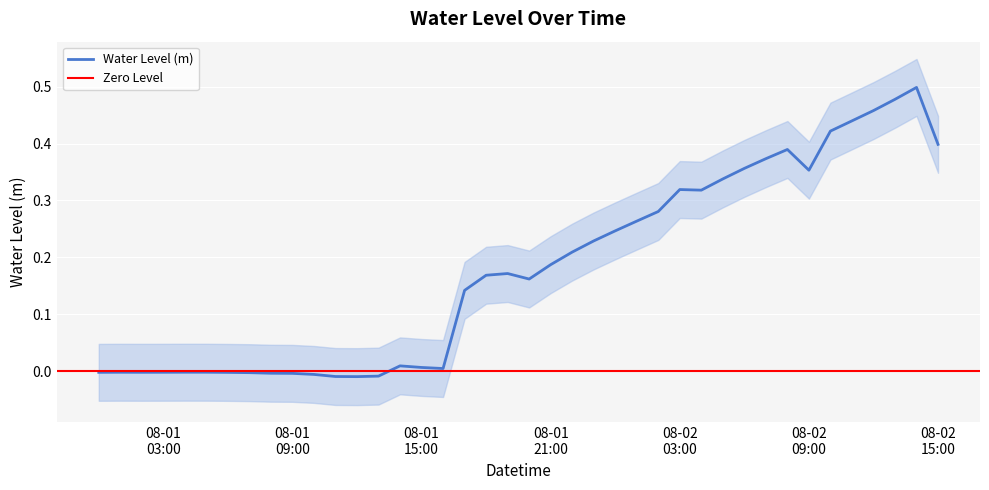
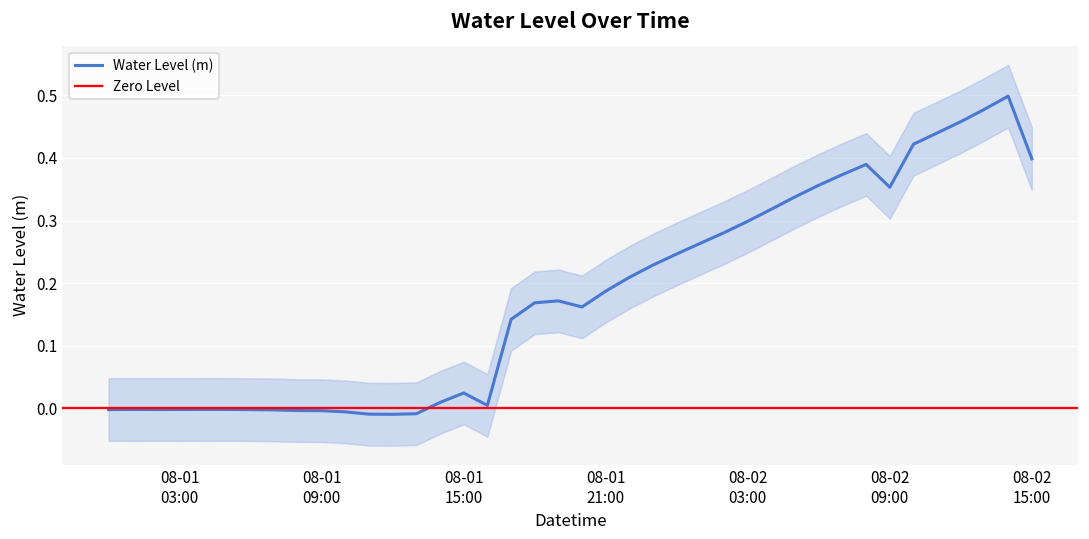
  {
    "Water Level (m)": {
      "08-01 03:00": 0.00,
      "08-01 09:00": 0.00,
-     "08-01 15:00": 0.01,
+     "08-01 15:00": 0.02,
      "08-01 21:00": 0.19,
-     "08-02 03:00": 0.32,
+     "08-02 03:00": 0.30,
      "08-02 09:00": 0.35,
      "08-02 15:00": 0.40
    }
  }
